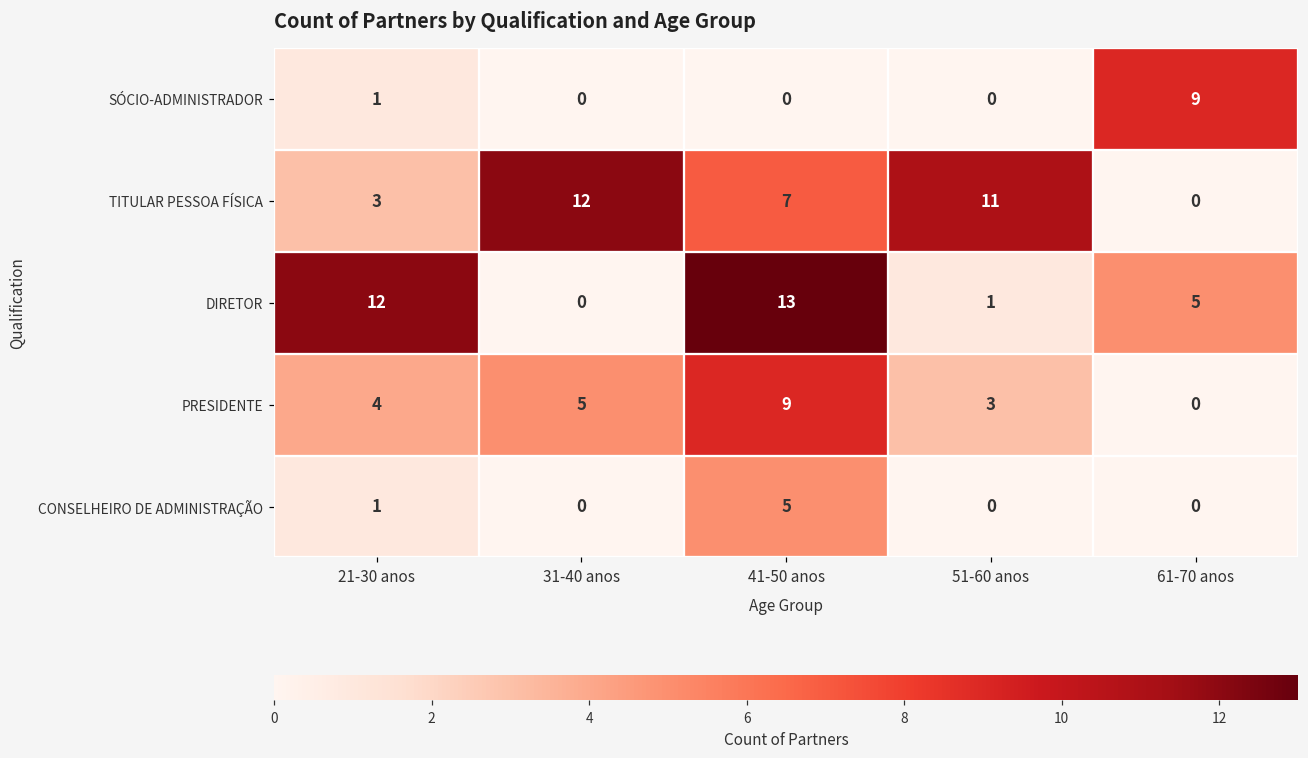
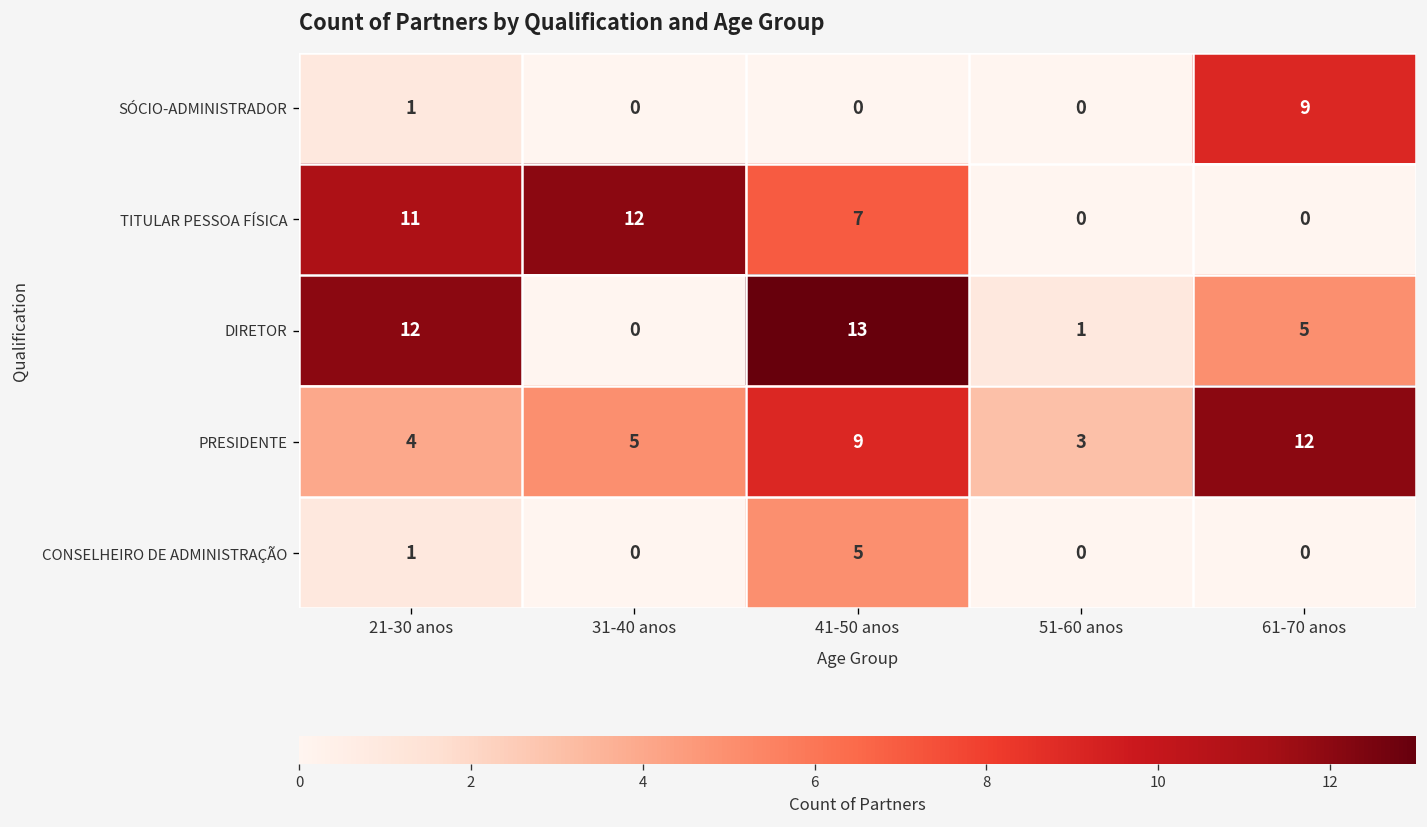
  {
    "SÓCIO-ADMINISTRADOR": {
      "21-30 anos": 1,
      "31-40 anos": 0,
      "41-50 anos": 0,
      "51-60 anos": 0,
      "61-70 anos": 9
    },
    "TITULAR PESSOA FÍSICA": {
-     "21-30 anos": 3,
+     "21-30 anos": 11,
      "31-40 anos": 12,
      "41-50 anos": 7,
-     "51-60 anos": 11,
+     "51-60 anos": 0,
      "61-70 anos": 0
    },
    "DIRETOR": {
      "21-30 anos": 12,
      "31-40 anos": 0,
      "41-50 anos": 13,
      "51-60 anos": 1,
      "61-70 anos": 5
    },
    "PRESIDENTE": {
      "21-30 anos": 4,
      "31-40 anos": 5,
      "41-50 anos": 9,
      "51-60 anos": 3,
-     "61-70 anos": 0
+     "61-70 anos": 12
    },
    "CONSELHEIRO DE ADMINISTRAÇÃO": {
      "21-30 anos": 1,
      "31-40 anos": 0,
      "41-50 anos": 5,
      "51-60 anos": 0,
      "61-70 anos": 0
    }
  }
